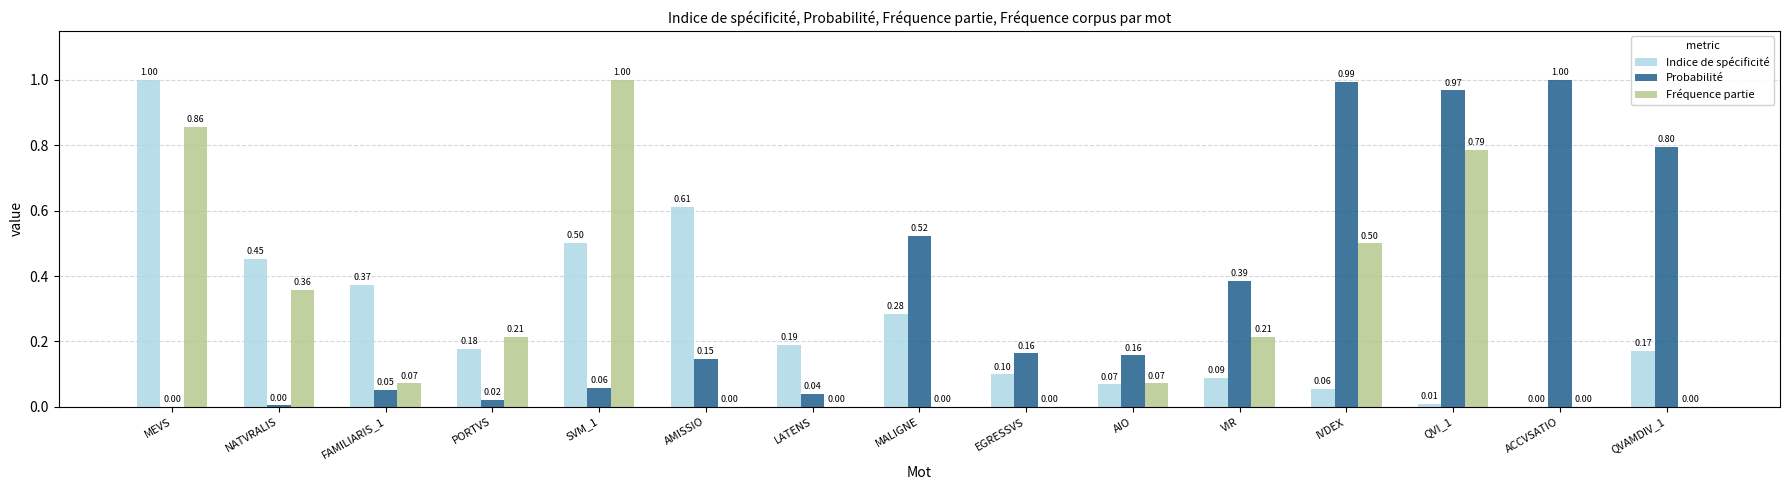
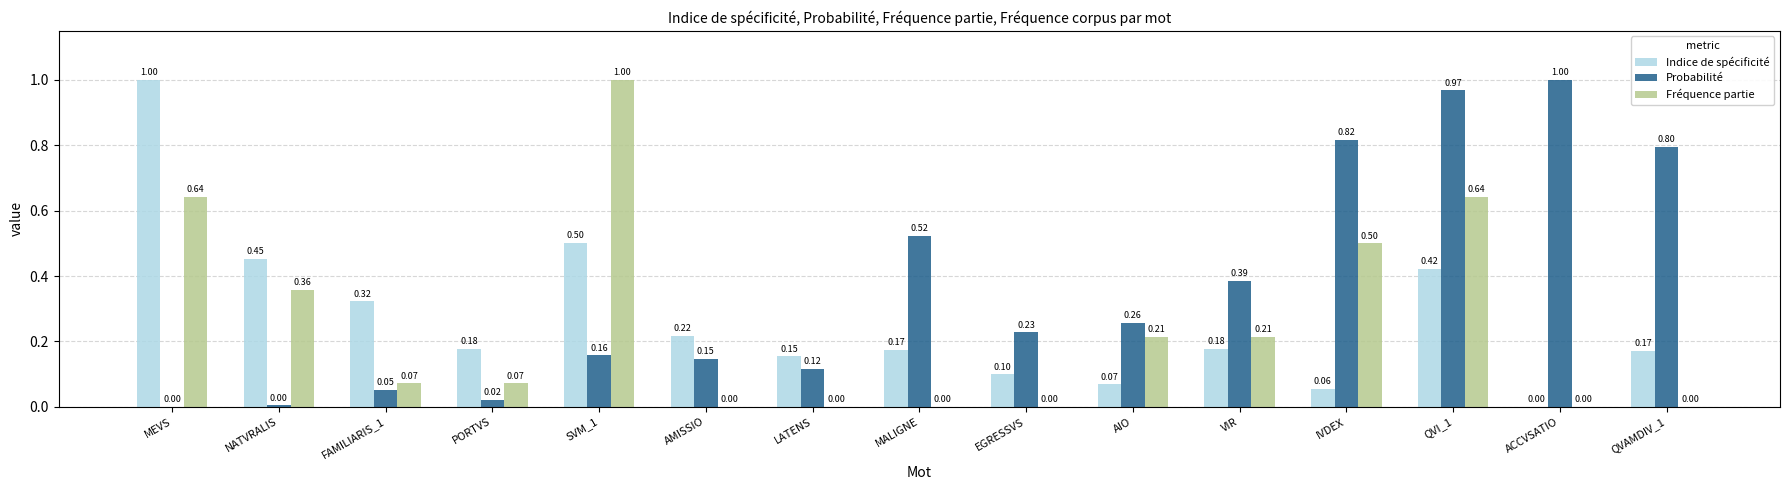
  {
    "Indice de spécificité": {
      "MEVS": 1.00,
      "NATVRALIS": 0.45,
-     "FAMILIARIS_1": 0.37,
+     "FAMILIARIS_1": 0.32,
      "PORTVS": 0.18,
      "SVM_1": 0.50,
-     "AMISSIO": 0.61,
-     "LATENS": 0.19,
-     "MALIGNE": 0.28,
+     "AMISSIO": 0.22,
+     "LATENS": 0.15,
+     "MALIGNE": 0.17,
      "EGRESSVS": 0.10,
      "AIO": 0.07,
-     "VIR": 0.09,
+     "VIR": 0.18,
      "IVDEX": 0.06,
-     "QVI_1": 0.01,
+     "QVI_1": 0.42,
      "ACCVSATIO": 0.00,
      "QVAMDIV_1": 0.17
    },
    "Probabilité": {
      "MEVS": 0.00,
      "NATVRALIS": 0.00,
      "FAMILIARIS_1": 0.05,
      "PORTVS": 0.02,
-     "SVM_1": 0.06,
+     "SVM_1": 0.16,
      "AMISSIO": 0.15,
-     "LATENS": 0.04,
+     "LATENS": 0.12,
      "MALIGNE": 0.52,
-     "EGRESSVS": 0.16,
-     "AIO": 0.16,
+     "EGRESSVS": 0.23,
+     "AIO": 0.26,
      "VIR": 0.39,
-     "IVDEX": 0.99,
+     "IVDEX": 0.82,
      "QVI_1": 0.97,
      "ACCVSATIO": 1.00,
      "QVAMDIV_1": 0.80
    },
    "Fréquence partie": {
-     "MEVS": 0.86,
+     "MEVS": 0.64,
      "NATVRALIS": 0.36,
      "FAMILIARIS_1": 0.07,
-     "PORTVS": 0.21,
+     "PORTVS": 0.07,
      "SVM_1": 1.00,
      "AMISSIO": 0.00,
      "LATENS": 0.00,
      "MALIGNE": 0.00,
      "EGRESSVS": 0.00,
-     "AIO": 0.07,
+     "AIO": 0.21,
      "VIR": 0.21,
      "IVDEX": 0.50,
-     "QVI_1": 0.79,
+     "QVI_1": 0.64,
      "ACCVSATIO": 0.00,
      "QVAMDIV_1": 0.00
    }
  }
